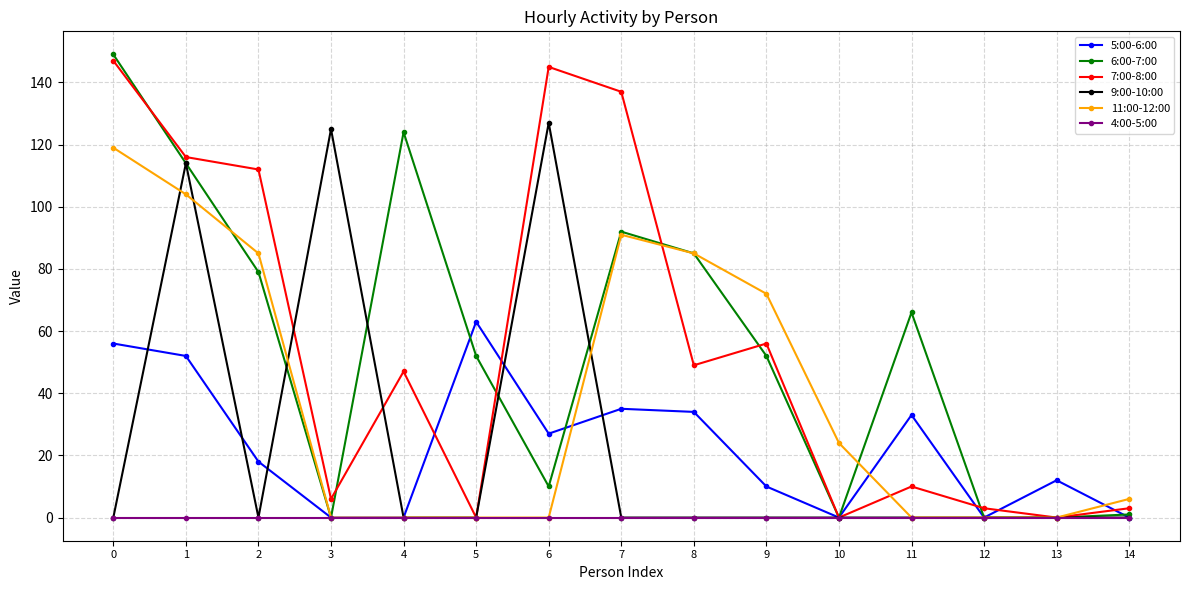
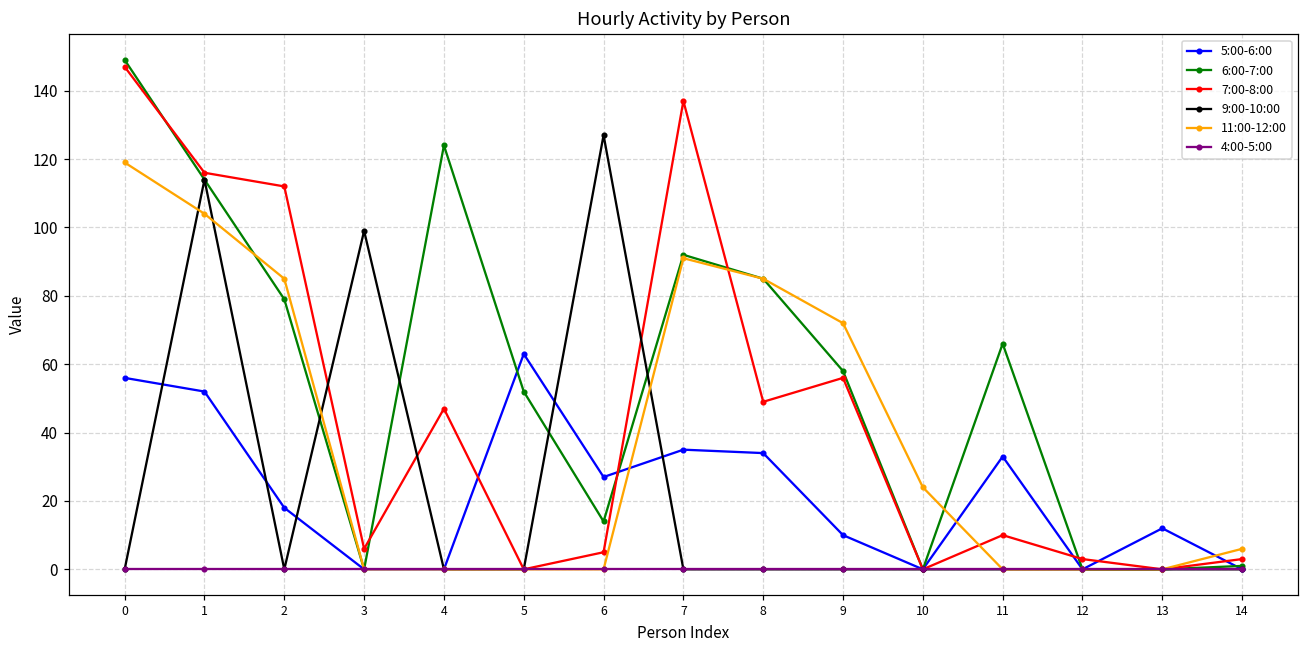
  {
    "5:00-6:00": {
      "0": 56,
      "1": 52,
      "2": 18,
      "5": 63,
      "6": 27,
      "7": 35,
      "8": 34,
      "9": 10,
      "11": 33,
      "13": 12
    },
    "6:00-7:00": {
      "0": 149,
      "2": 79,
      "4": 124,
      "5": 52,
-     "6": 10,
+     "6": 14,
      "7": 92,
-     "9": 52,
+     "9": 58,
      "11": 66,
      "14": 1
    },
    "7:00-8:00": {
      "0": 147,
      "1": 116,
      "2": 112,
      "3": 6,
      "4": 47,
-     "6": 145,
+     "6": 5,
      "7": 137,
      "8": 49,
      "9": 56,
      "11": 10,
      "12": 3,
      "14": 3
    },
    "9:00-10:00": {
-     "3": 125,
+     "3": 99,
      "6": 127
    },
    "11:00-12:00": {
      "0": 119,
      "1": 104,
      "2": 85,
      "7": 91,
      "9": 72,
      "10": 24,
      "14": 6
    },
    "4:00-5:00": {
      "1": 0
    }
  }
